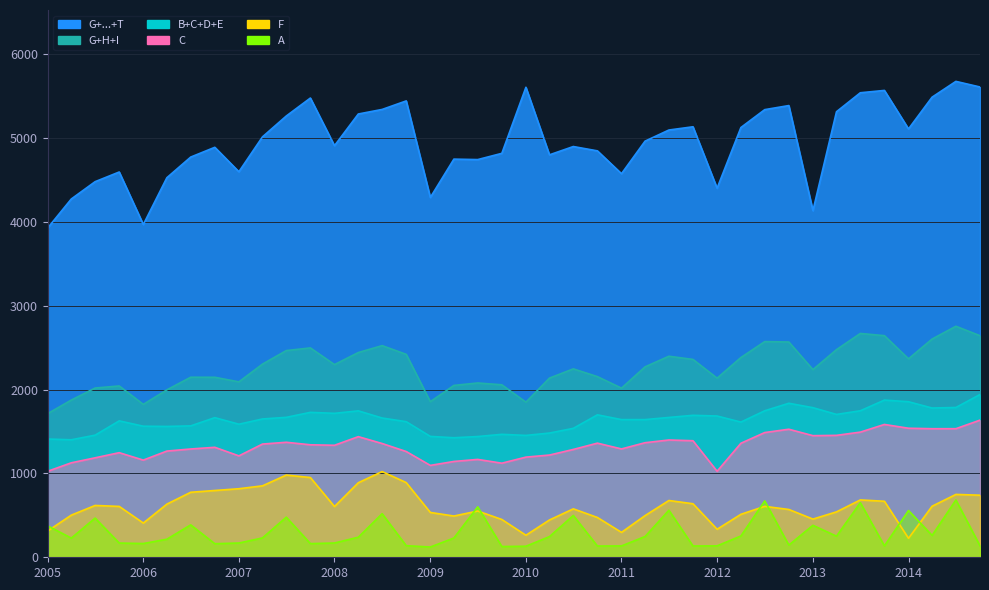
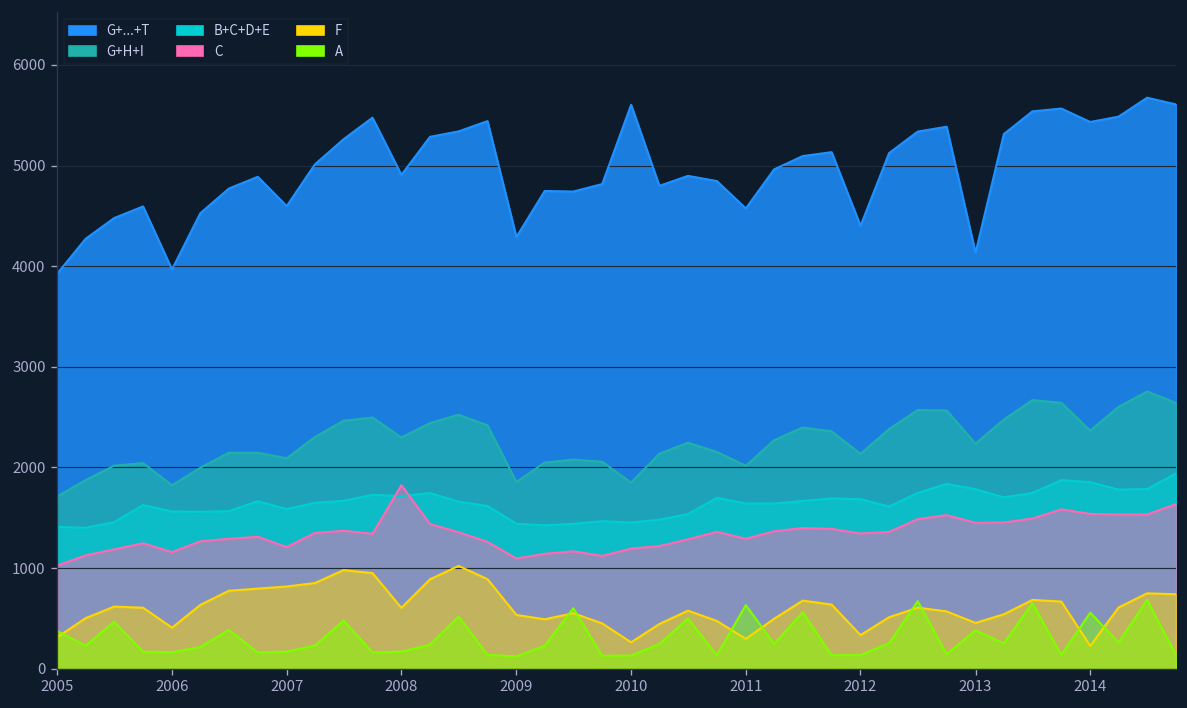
  {
    "G+...+T": {
      "2005": 3900,
      "2006": 4000,
      "2007": 4600,
      "2008": 4900,
      "2009": 4300,
      "2010": 5600,
      "2011": 4600,
      "2012": 4400,
      "2013": 4100,
-     "2014": 5100
+     "2014": 5400
    },
    "C": {
      "2005": 1000,
      "2006": 1200,
      "2007": 1200,
-     "2008": 1300,
+     "2008": 1800,
      "2009": 1100,
      "2010": 1200,
      "2011": 1300,
-     "2012": 1000,
+     "2012": 1300,
      "2013": 1500,
      "2014": 1500
    },
    "F": {
      "2005": 300,
      "2006": 400,
      "2007": 800,
      "2008": 600,
      "2009": 500,
      "2010": 300,
      "2011": 300,
      "2012": 300,
      "2013": 500,
      "2014": 200
    },
    "A": {
      "2005": 400,
      "2006": 200,
      "2007": 200,
      "2008": 200,
      "2009": 100,
      "2010": 100,
-     "2011": 100,
+     "2011": 600,
      "2012": 100,
      "2013": 400,
      "2014": 600
    }
  }
